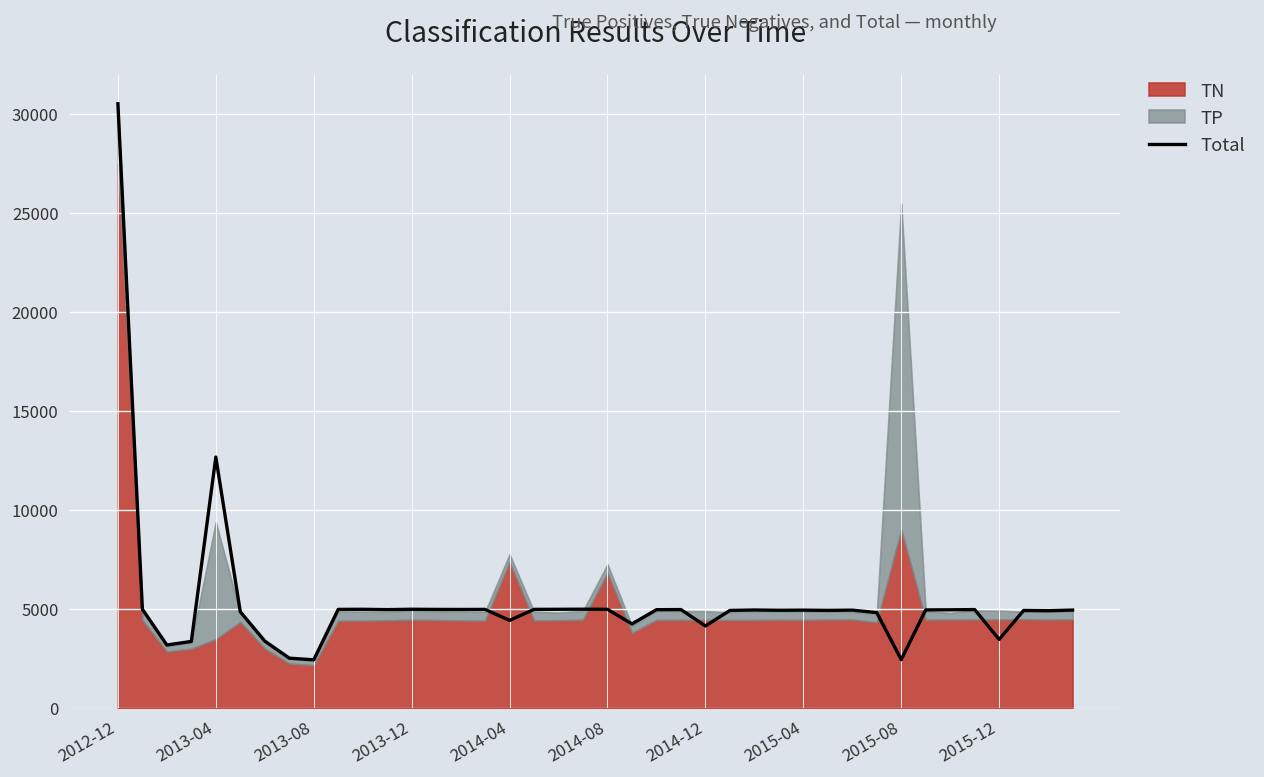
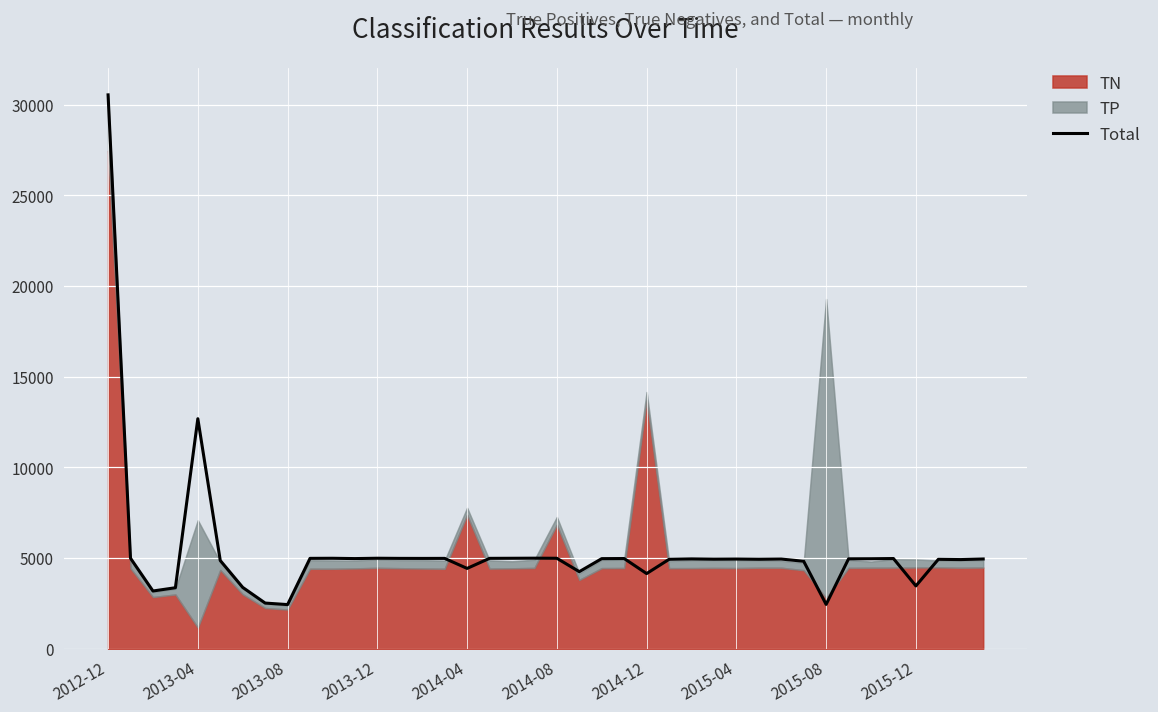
  {
    "TN": {
      "2012-12": 27500,
-     "2013-04": 3500,
+     "2013-04": 1200,
      "2013-08": 2200,
      "2013-12": 4500,
      "2014-04": 7400,
      "2014-08": 6800,
-     "2014-12": 4400,
+     "2014-12": 13700,
      "2015-04": 4400,
-     "2015-08": 9000,
+     "2015-08": 2800,
      "2015-12": 4500
    },
    "Total": {
      "2013-04": 12700,
      "2014-04": 4400,
      "2014-08": 5000,
      "2014-12": 4100,
      "2015-08": 2400,
      "2015-12": 3500
    },
    "TP": {
      "2013-04": 5900,
      "2014-04": 400,
      "2014-08": 400,
      "2014-12": 400,
      "2015-08": 16500,
      "2015-12": 500
    }
  }
